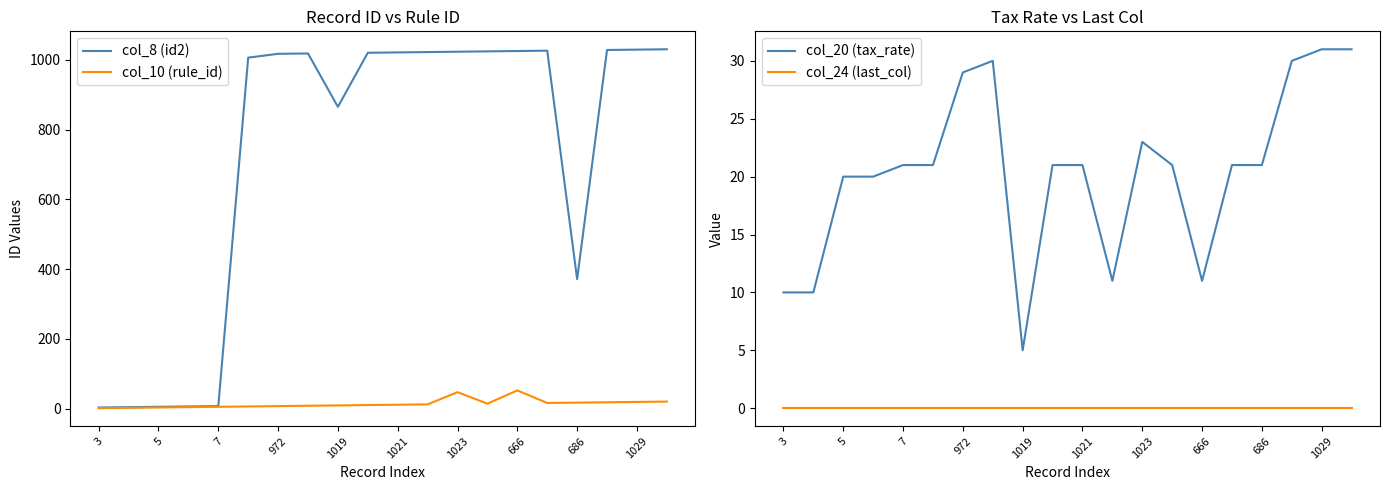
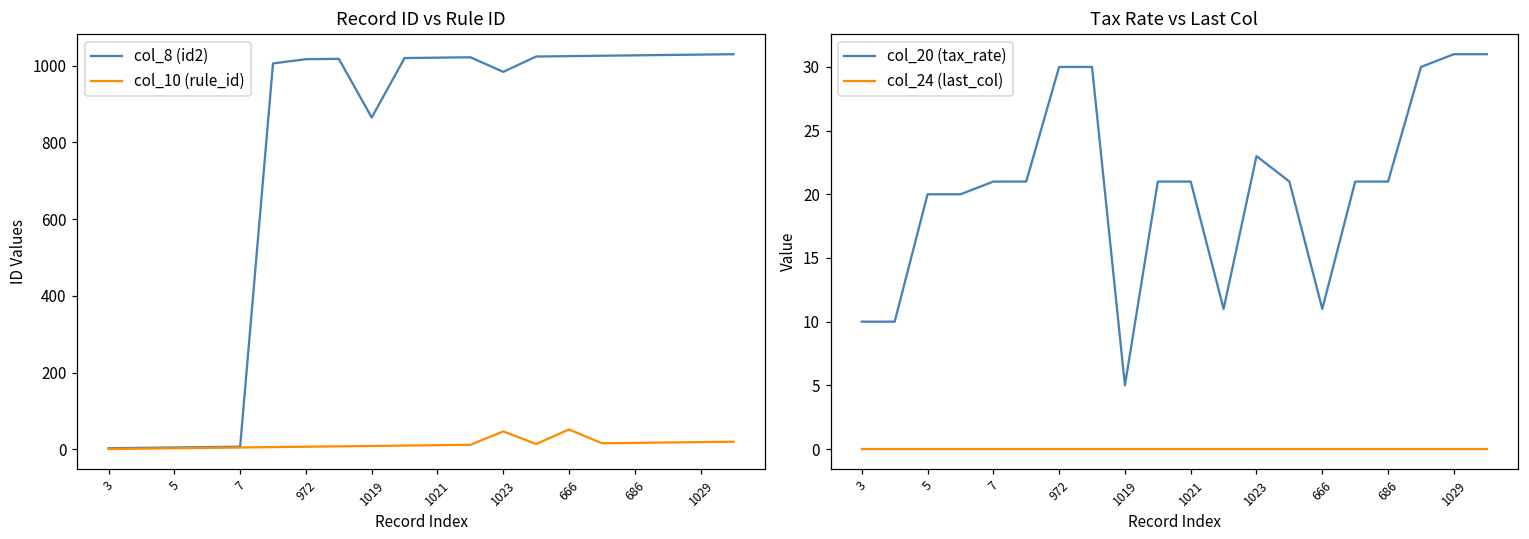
  {
    "Record ID vs Rule ID": {
      "col_8 (id2)": {
        "972": 1020,
        "1019": 870,
        "1021": 1020,
-       "1023": 1020,
+       "1023": 980,
        "666": 1030,
-       "686": 370,
+       "686": 1030,
        "1029": 1030
      },
      "col_10 (rule_id)": {
        "972": 10,
        "1019": 10,
        "1021": 10,
        "1023": 50,
        "666": 50,
        "686": 20,
        "1029": 20
      }
    },
    "Tax Rate vs Last Col": {
      "col_20 (tax_rate)": {
-       "972": 29,
+       "972": 30,
        "1019": 5,
        "1021": 21,
        "1023": 23,
        "666": 11,
        "686": 21,
        "1029": 31
      },
      "col_24 (last_col)": {
        "972": 0,
        "1019": 0,
        "1021": 0,
        "1023": 0,
        "666": 0,
        "686": 0,
        "1029": 0
      }
    }
  }
